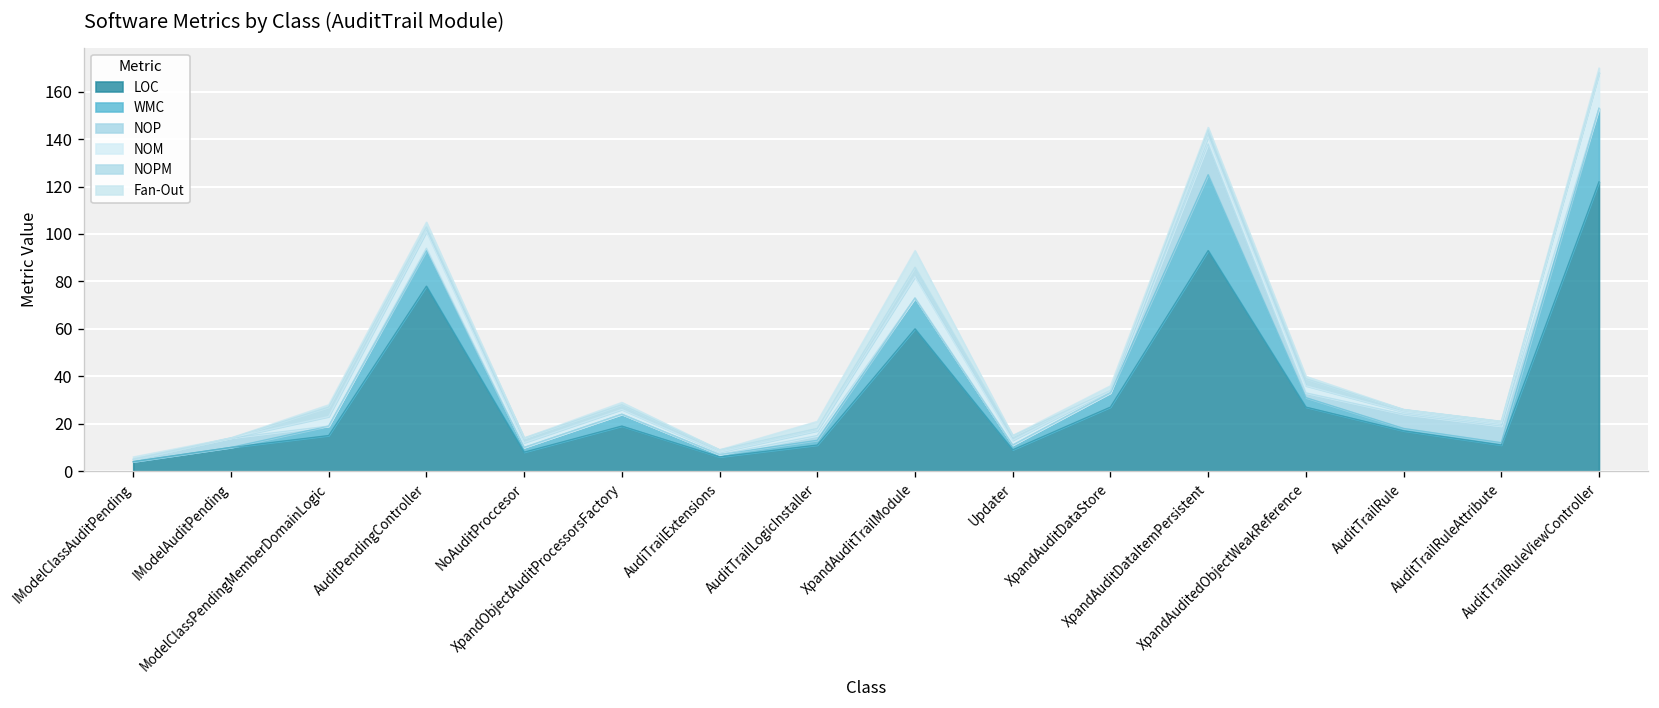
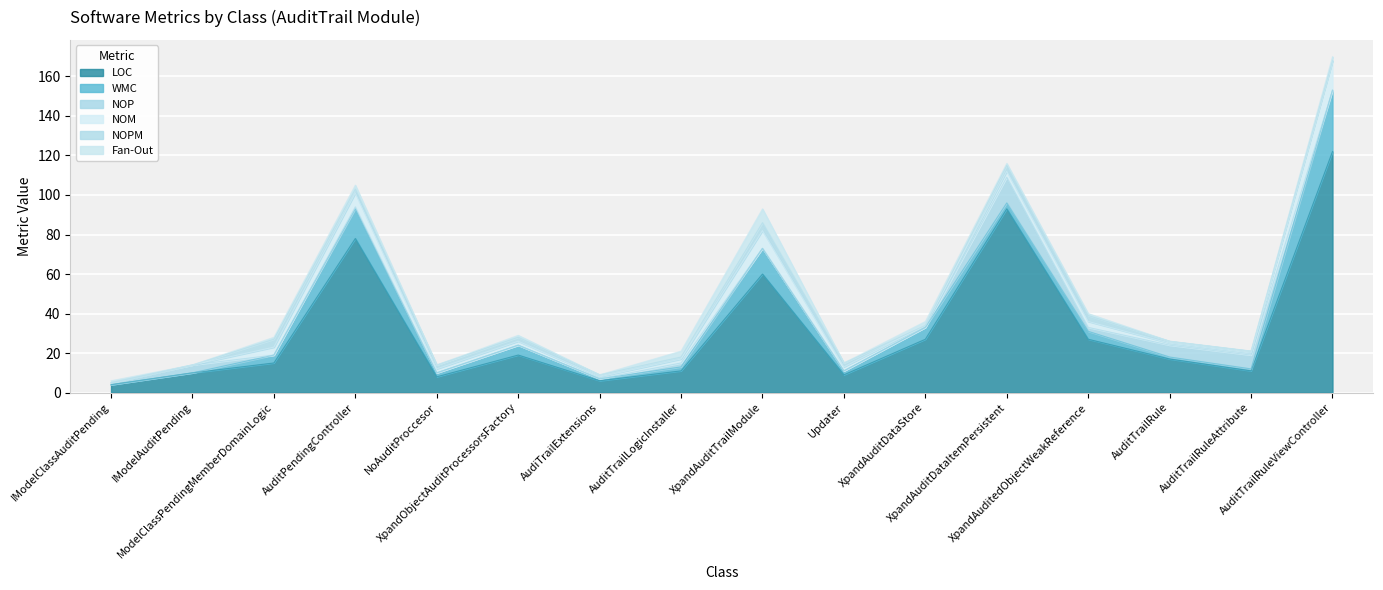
  {
    "LOC": {
      "ModelClassPendingMemberDomainLogic": 15,
      "AuditPendingController": 78,
      "NoAuditProccesor": 8,
      "XpandObjectAuditProcessorsFactory": 19,
      "AuditTrailLogicInstaller": 11,
      "XpandAuditTrailModule": 60,
      "Updater": 9,
      "XpandAuditDataStore": 27,
      "XpandAuditDataItemPersistent": 93,
      "XpandAuditedObjectWeakReference": 27,
      "AuditTrailRuleViewController": 122
    },
    "WMC": {
      "AuditTrailLogicInstaller": 2,
-     "XpandAuditDataItemPersistent": 32,
+     "XpandAuditDataItemPersistent": 3,
      "XpandAuditedObjectWeakReference": 4
    }
  }
